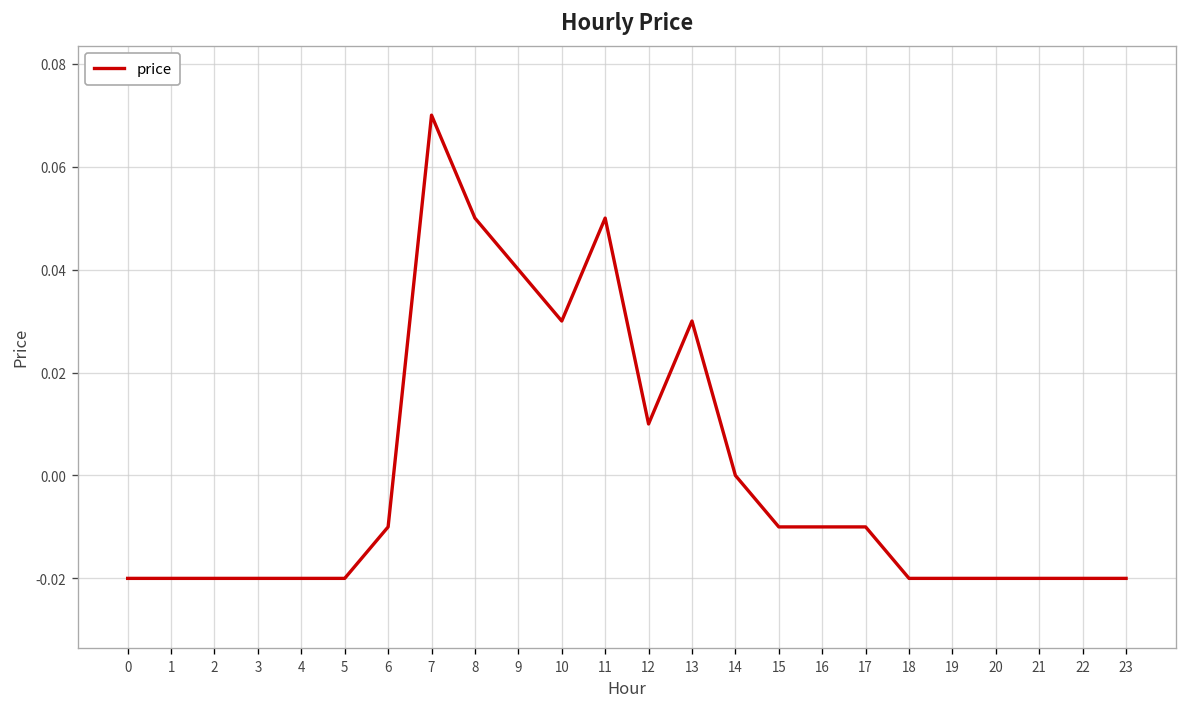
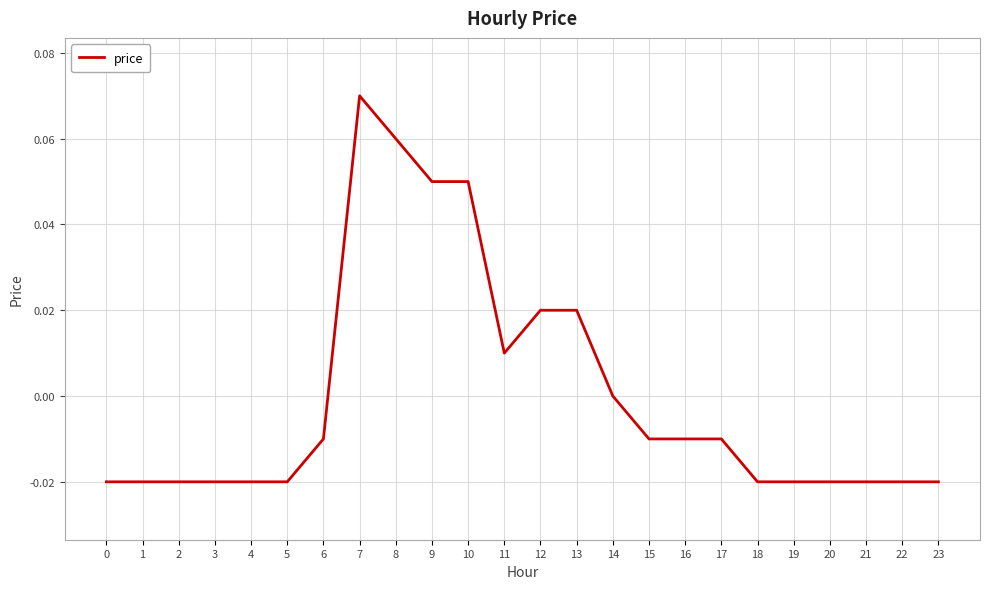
  {
    "0": -0.02,
    "1": -0.02,
    "2": -0.02,
    "3": -0.02,
    "4": -0.02,
    "5": -0.02,
    "6": -0.01,
    "7": 0.07,
-   "8": 0.05,
-   "9": 0.04,
-   "10": 0.03,
-   "11": 0.05,
-   "12": 0.01,
-   "13": 0.03,
+   "8": 0.06,
+   "9": 0.05,
+   "10": 0.05,
+   "11": 0.01,
+   "12": 0.02,
+   "13": 0.02,
    "14": 0.00,
    "15": -0.01,
    "16": -0.01,
    "17": -0.01,
    "18": -0.02,
    "19": -0.02,
    "20": -0.02,
    "21": -0.02,
    "22": -0.02,
    "23": -0.02
  }
